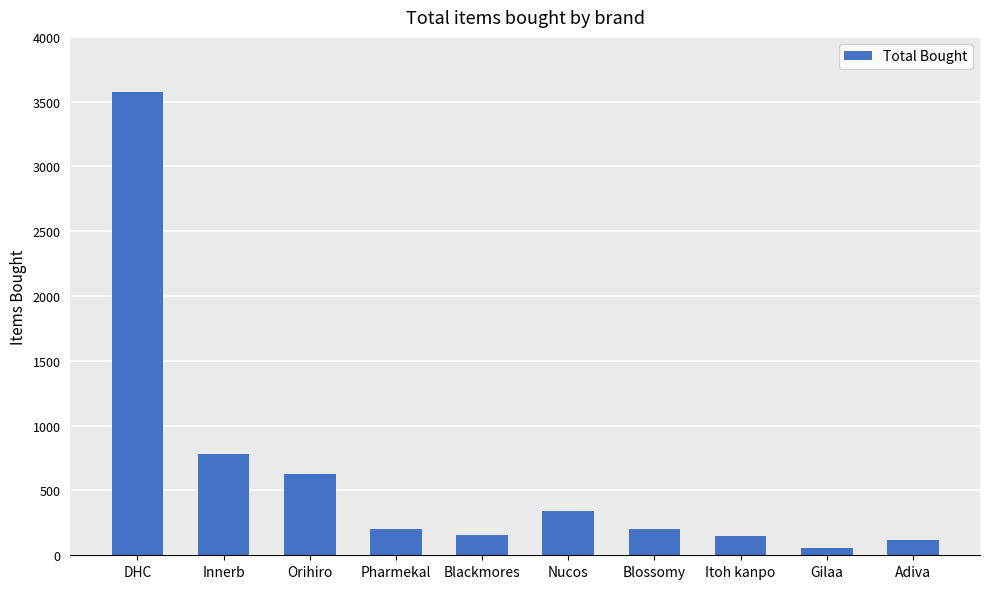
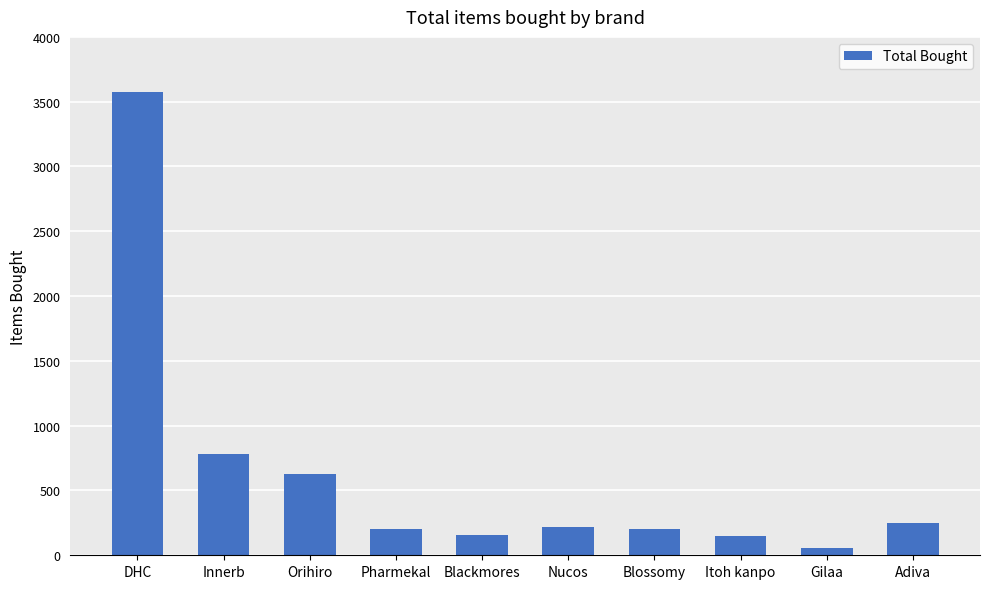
  {
    "DHC": 3580,
    "Innerb": 780,
    "Orihiro": 630,
    "Pharmekal": 200,
    "Blackmores": 160,
-   "Nucos": 340,
+   "Nucos": 220,
    "Blossomy": 200,
    "Itoh kanpo": 150,
    "Gilaa": 60,
-   "Adiva": 120
+   "Adiva": 250
  }
